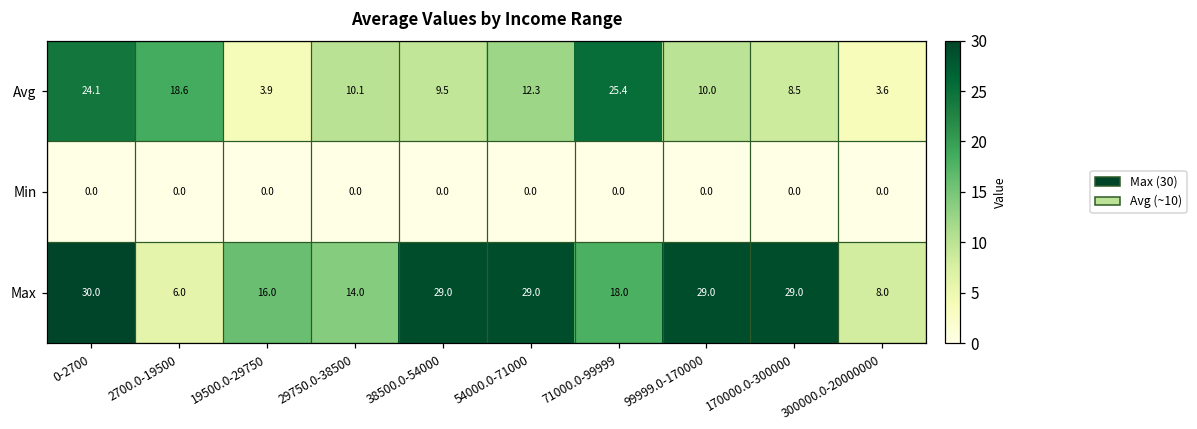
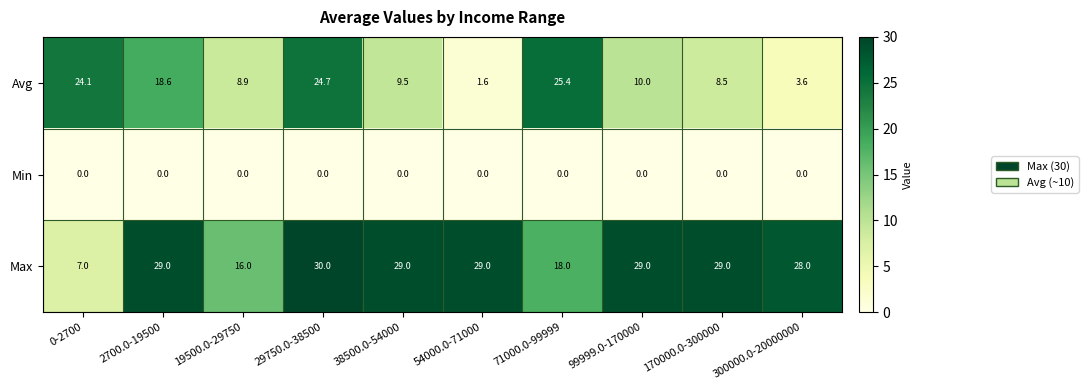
  {
    "Avg": {
      "0-2700": 24.1,
      "2700.0-19500": 18.6,
-     "19500.0-29750": 3.9,
-     "29750.0-38500": 10.1,
+     "19500.0-29750": 8.9,
+     "29750.0-38500": 24.7,
      "38500.0-54000": 9.5,
-     "54000.0-71000": 12.3,
+     "54000.0-71000": 1.6,
      "71000.0-99999": 25.4,
      "99999.0-170000": 10.0,
      "170000.0-300000": 8.5,
      "300000.0-20000000": 3.6
    },
    "Min": {
      "0-2700": 0.0,
      "2700.0-19500": 0.0,
      "19500.0-29750": 0.0,
      "29750.0-38500": 0.0,
      "38500.0-54000": 0.0,
      "54000.0-71000": 0.0,
      "71000.0-99999": 0.0,
      "99999.0-170000": 0.0,
      "170000.0-300000": 0.0,
      "300000.0-20000000": 0.0
    },
    "Max": {
-     "0-2700": 30.0,
-     "2700.0-19500": 6.0,
+     "0-2700": 7.0,
+     "2700.0-19500": 29.0,
      "19500.0-29750": 16.0,
-     "29750.0-38500": 14.0,
+     "29750.0-38500": 30.0,
      "38500.0-54000": 29.0,
      "54000.0-71000": 29.0,
      "71000.0-99999": 18.0,
      "99999.0-170000": 29.0,
      "170000.0-300000": 29.0,
-     "300000.0-20000000": 8.0
+     "300000.0-20000000": 28.0
    }
  }
